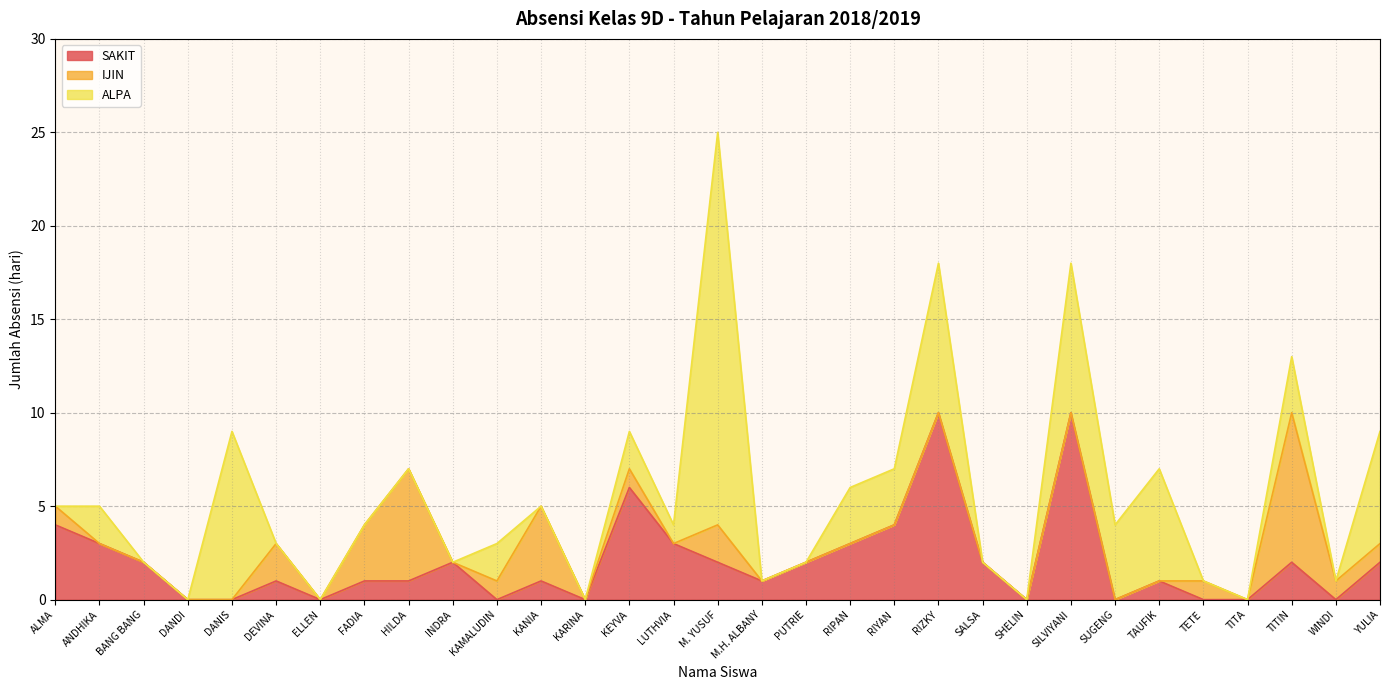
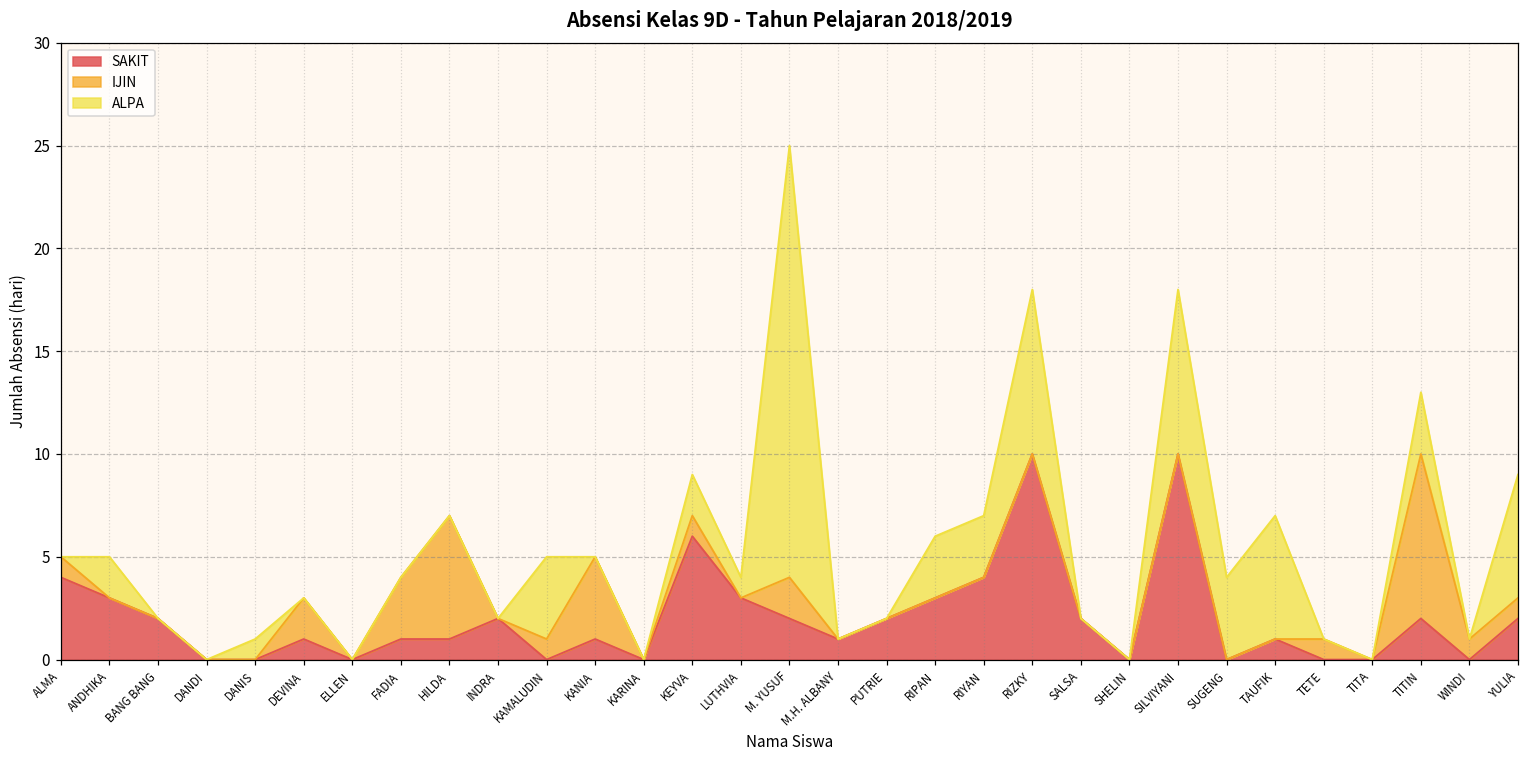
  {
    "SAKIT": {
      "ALMA": 4,
      "DEVINA": 1,
      "FADIA": 1,
      "HILDA": 1,
      "KAMALUDIN": 0,
      "KANIA": 1,
      "KEYVA": 6,
      "M. YUSUF": 2,
      "TETE": 0,
      "TITIN": 2,
      "WINDI": 0,
      "YULIA": 2
    },
    "IJIN": {
      "KAMALUDIN": 1,
      "KEYVA": 1,
      "M. YUSUF": 2,
      "TITIN": 8,
      "YULIA": 1
    },
    "ALPA": {
      "ANDHIKA": 2,
-     "DANIS": 9,
-     "KAMALUDIN": 2,
+     "DANIS": 1,
+     "KAMALUDIN": 4,
      "KEYVA": 2,
      "LUTHVIA": 1,
      "M. YUSUF": 21,
      "RIPAN": 3,
      "RIYAN": 3,
      "RIZKY": 8,
      "SILVIYANI": 8,
      "SUGENG": 4,
      "TAUFIK": 6,
      "TITIN": 3,
      "YULIA": 6
    }
  }
